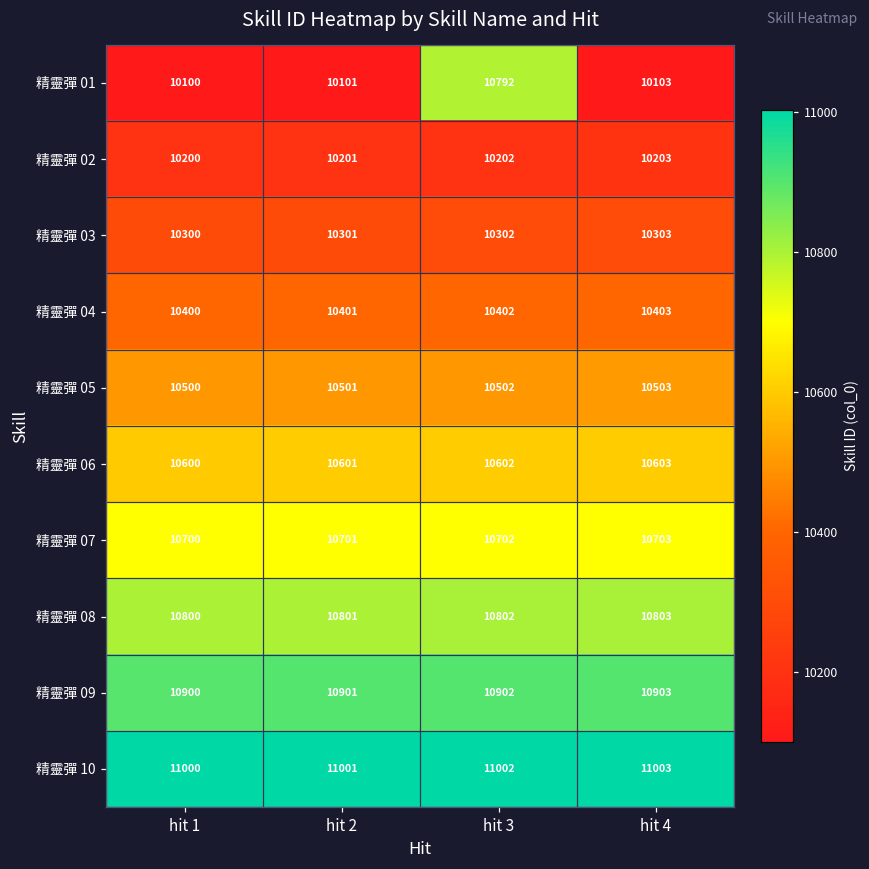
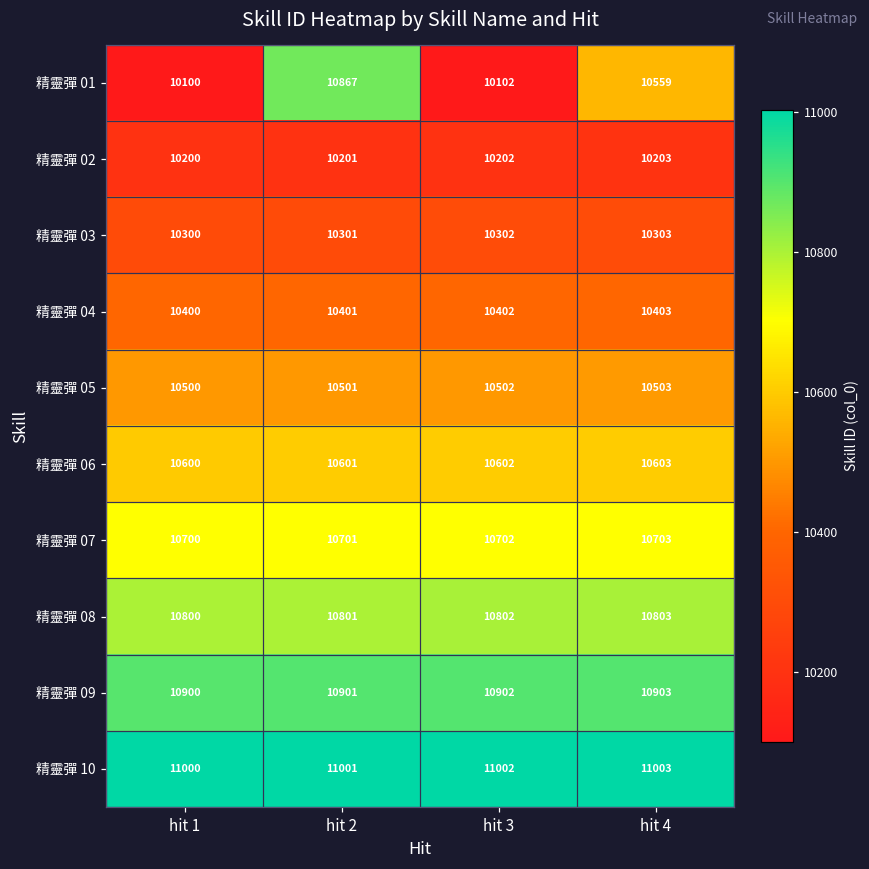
  {
    "精靈彈 01": {
      "hit 1": 10100,
-     "hit 2": 10101,
-     "hit 3": 10792,
-     "hit 4": 10103
+     "hit 2": 10867,
+     "hit 3": 10102,
+     "hit 4": 10559
    },
    "精靈彈 02": {
      "hit 1": 10200,
      "hit 2": 10201,
      "hit 3": 10202,
      "hit 4": 10203
    },
    "精靈彈 03": {
      "hit 1": 10300,
      "hit 2": 10301,
      "hit 3": 10302,
      "hit 4": 10303
    },
    "精靈彈 04": {
      "hit 1": 10400,
      "hit 2": 10401,
      "hit 3": 10402,
      "hit 4": 10403
    },
    "精靈彈 05": {
      "hit 1": 10500,
      "hit 2": 10501,
      "hit 3": 10502,
      "hit 4": 10503
    },
    "精靈彈 06": {
      "hit 1": 10600,
      "hit 2": 10601,
      "hit 3": 10602,
      "hit 4": 10603
    },
    "精靈彈 07": {
      "hit 1": 10700,
      "hit 2": 10701,
      "hit 3": 10702,
      "hit 4": 10703
    },
    "精靈彈 08": {
      "hit 1": 10800,
      "hit 2": 10801,
      "hit 3": 10802,
      "hit 4": 10803
    },
    "精靈彈 09": {
      "hit 1": 10900,
      "hit 2": 10901,
      "hit 3": 10902,
      "hit 4": 10903
    },
    "精靈彈 10": {
      "hit 1": 11000,
      "hit 2": 11001,
      "hit 3": 11002,
      "hit 4": 11003
    }
  }
